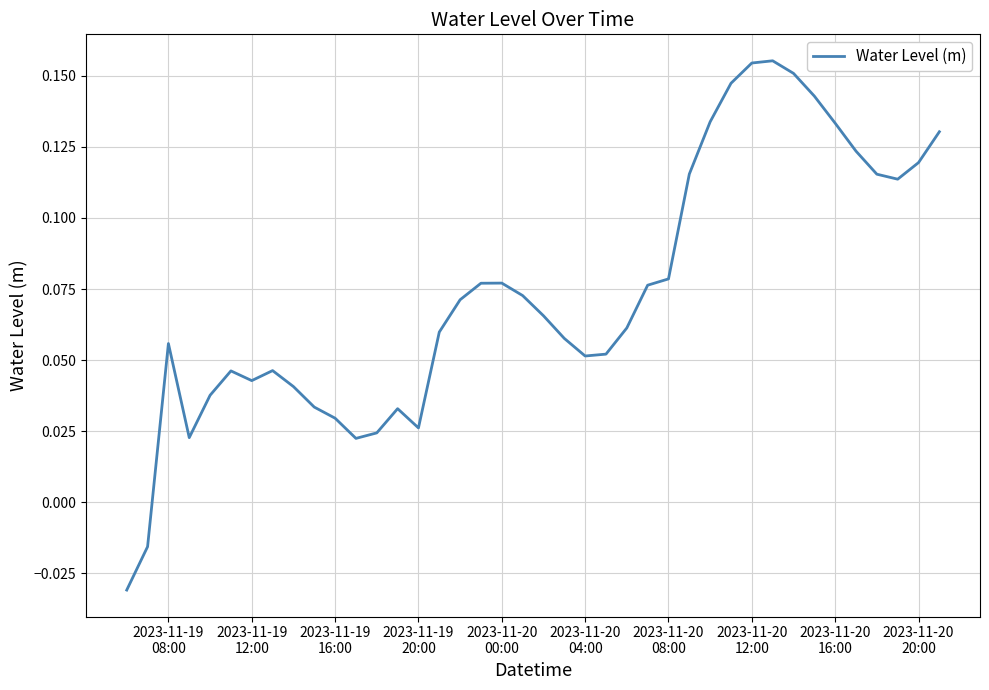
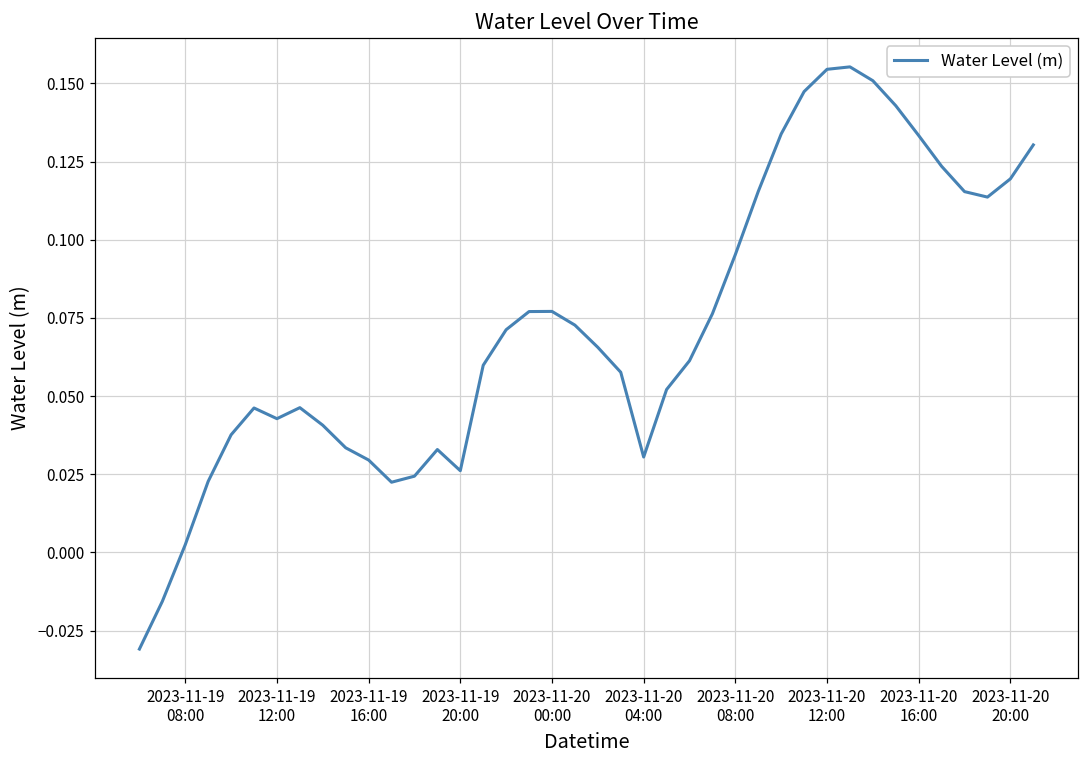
  {
-   "2023-11-19 08:00": 0.056,
+   "2023-11-19 08:00": 0.002,
    "2023-11-19 12:00": 0.043,
    "2023-11-19 16:00": 0.030,
    "2023-11-19 20:00": 0.026,
    "2023-11-20 00:00": 0.077,
-   "2023-11-20 04:00": 0.051,
-   "2023-11-20 08:00": 0.079,
+   "2023-11-20 04:00": 0.031,
+   "2023-11-20 08:00": 0.095,
    "2023-11-20 12:00": 0.155,
    "2023-11-20 16:00": 0.133,
    "2023-11-20 20:00": 0.119
  }
